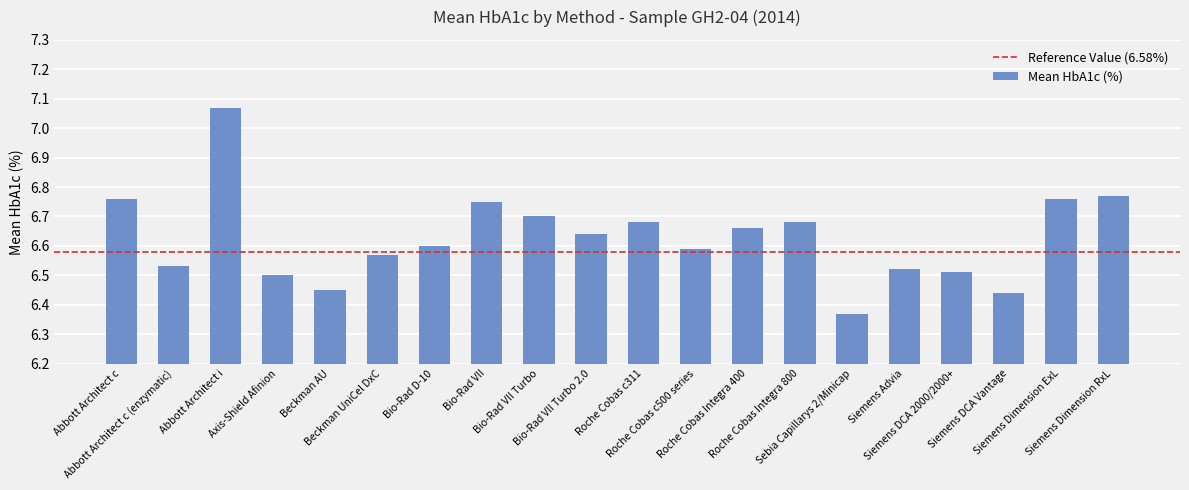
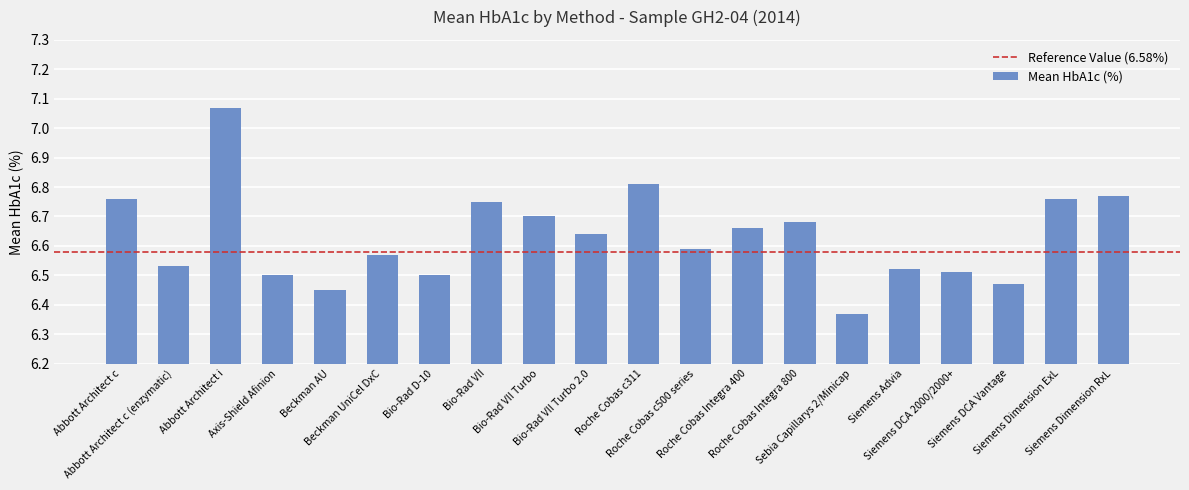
  {
    "Abbott Architect c": 6.76,
    "Abbott Architect c (enzymatic)": 6.53,
    "Abbott Architect i": 7.07,
    "Axis-Shield Afinion": 6.50,
    "Beckman AU": 6.45,
    "Beckman UniCel DxC": 6.57,
-   "Bio-Rad D-10": 6.6,
+   "Bio-Rad D-10": 6.5,
    "Bio-Rad VII": 6.75,
    "Bio-Rad VII Turbo": 6.70,
    "Bio-Rad VII Turbo 2.0": 6.64,
-   "Roche Cobas c311": 6.68,
+   "Roche Cobas c311": 6.81,
    "Roche Cobas c500 series": 6.59,
    "Roche Cobas Integra 400": 6.66,
    "Roche Cobas Integra 800": 6.68,
    "Sebia Capillarys 2/Minicap": 6.37,
    "Siemens Advia": 6.52,
    "Siemens DCA 2000/2000+": 6.51,
-   "Siemens DCA Vantage": 6.44,
+   "Siemens DCA Vantage": 6.47,
    "Siemens Dimension ExL": 6.76,
    "Siemens Dimension RxL": 6.77
  }
